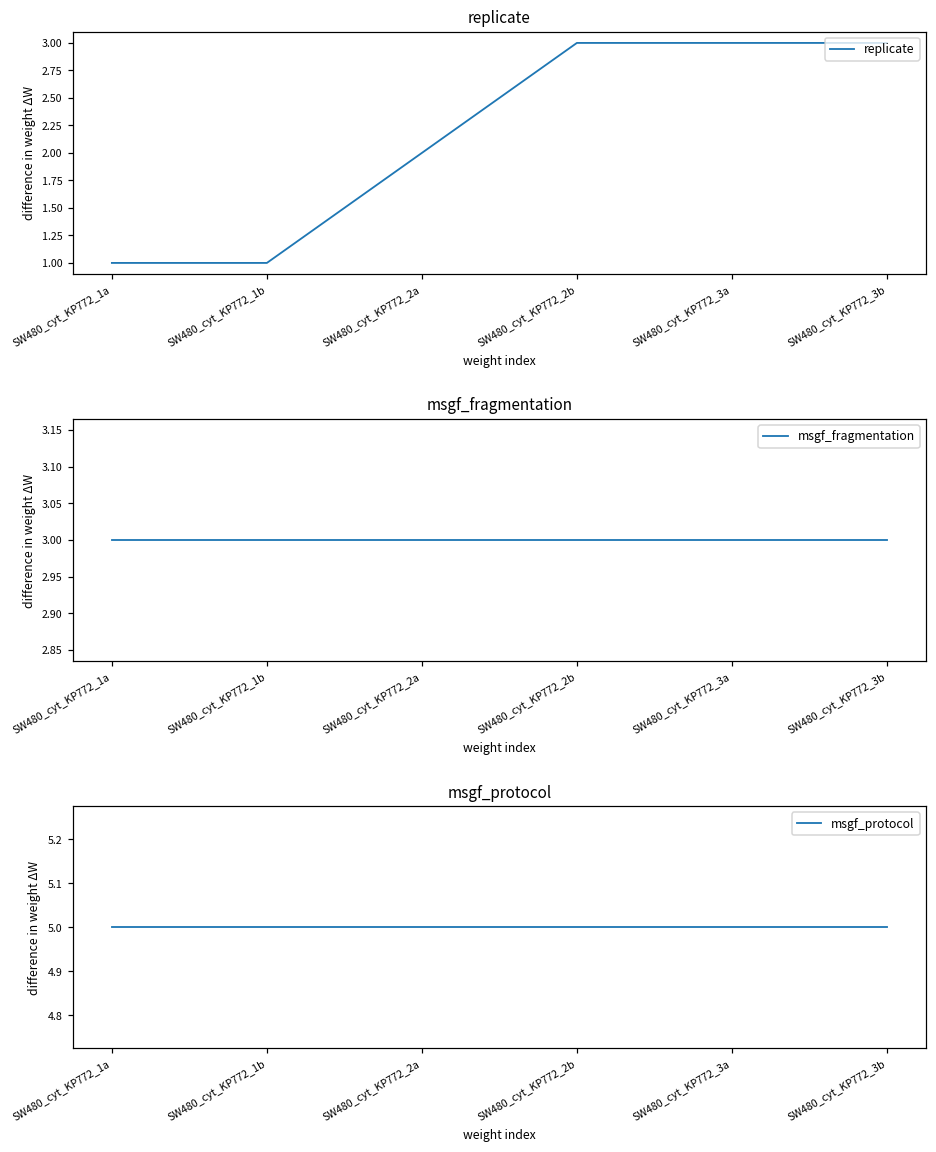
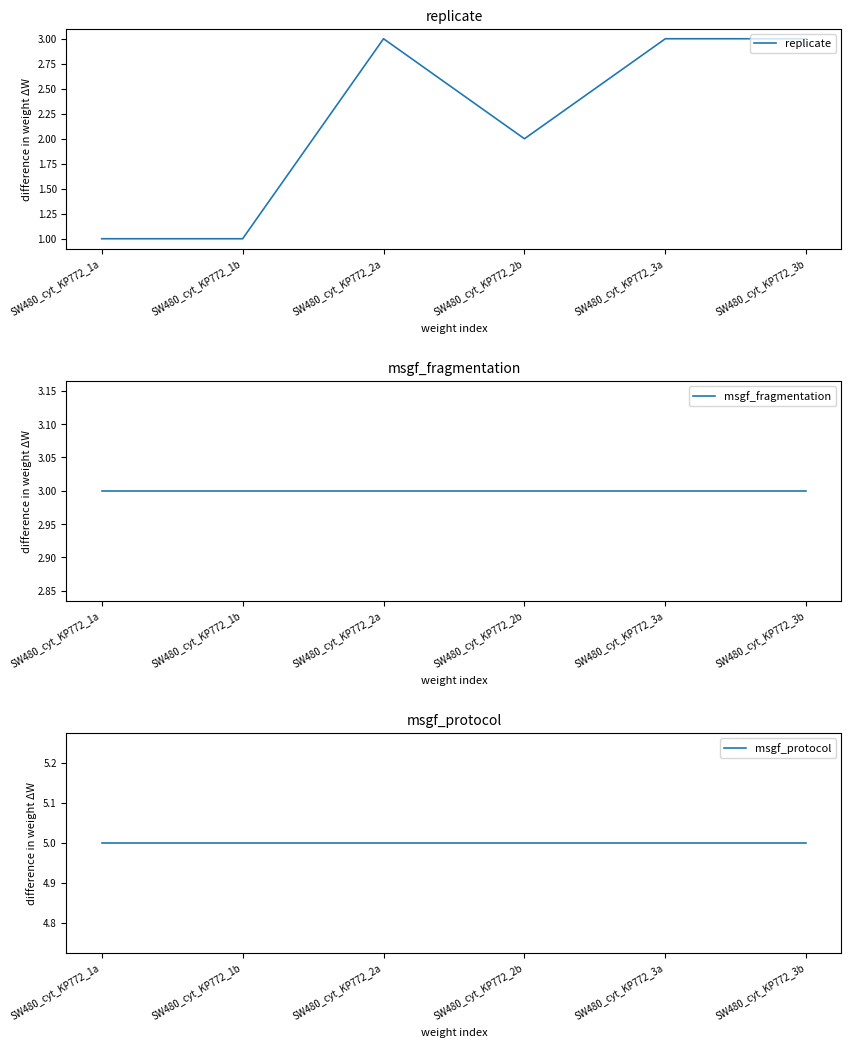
  {
    "replicate": {
      "SW480_cyt_KP772_1a": 1,
      "SW480_cyt_KP772_1b": 1,
-     "SW480_cyt_KP772_2a": 2,
-     "SW480_cyt_KP772_2b": 3,
+     "SW480_cyt_KP772_2a": 3,
+     "SW480_cyt_KP772_2b": 2,
      "SW480_cyt_KP772_3a": 3
    },
    "msgf_fragmentation": {
      "SW480_cyt_KP772_1a": 3.00,
      "SW480_cyt_KP772_1b": 3.00,
      "SW480_cyt_KP772_2a": 3.00,
      "SW480_cyt_KP772_2b": 3.00,
      "SW480_cyt_KP772_3a": 3.00,
      "SW480_cyt_KP772_3b": 3.00
    },
    "msgf_protocol": {
      "SW480_cyt_KP772_1a": 5.00,
      "SW480_cyt_KP772_1b": 5.00,
      "SW480_cyt_KP772_2a": 5.00,
      "SW480_cyt_KP772_2b": 5.00,
      "SW480_cyt_KP772_3a": 5.00,
      "SW480_cyt_KP772_3b": 5.00
    }
  }
